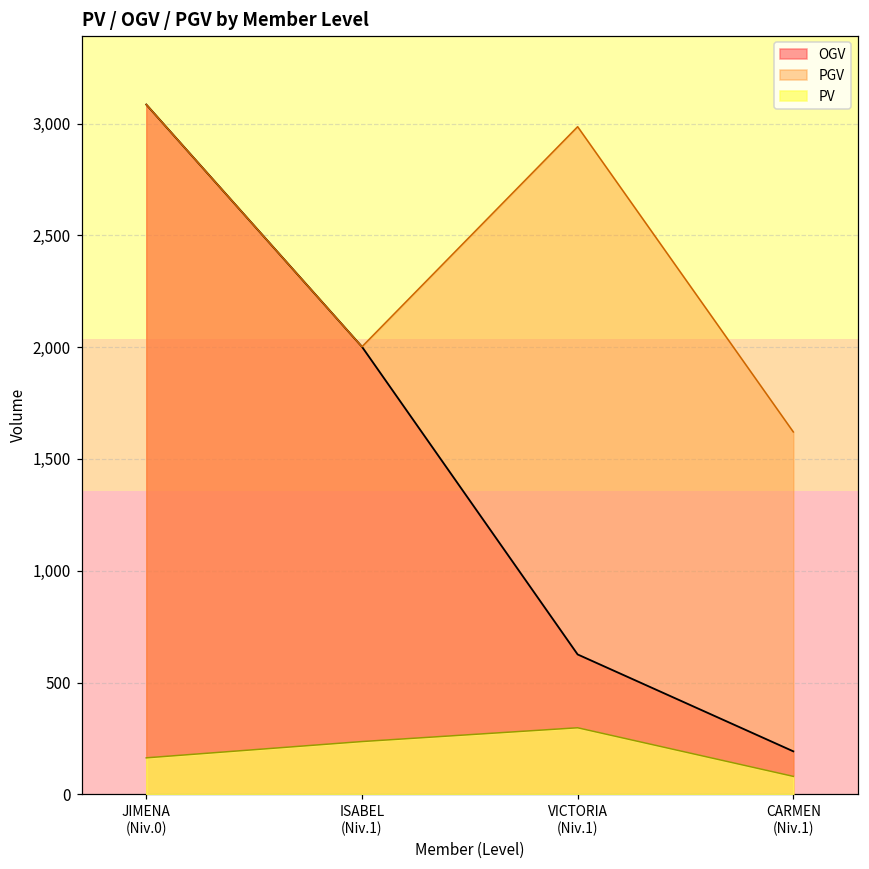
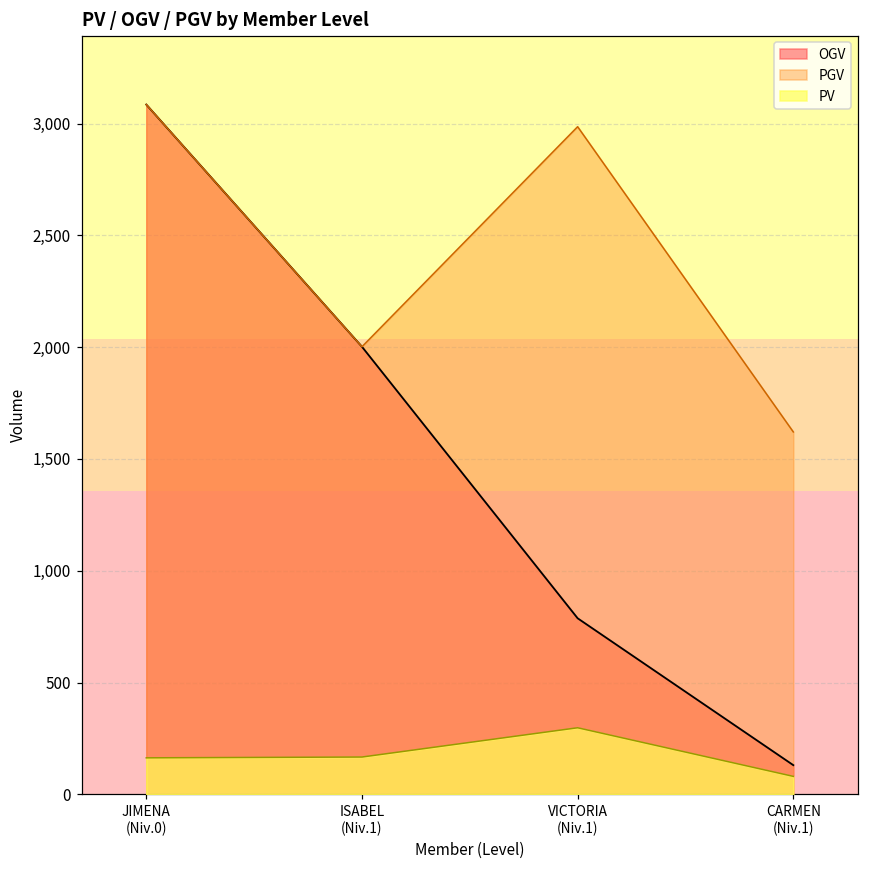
  {
    "OGV": {
-     "VICTORIA (Niv.1)": "630",
-     "CARMEN (Niv.1)": "190"
+     "VICTORIA (Niv.1)": "790",
+     "CARMEN (Niv.1)": "130"
    },
    "PGV": {
      "VICTORIA (Niv.1)": "2,990",
      "CARMEN (Niv.1)": "1,620"
    },
    "PV": {
      "JIMENA (Niv.0)": "160",
-     "ISABEL (Niv.1)": "240",
+     "ISABEL (Niv.1)": "170",
      "VICTORIA (Niv.1)": "300",
      "CARMEN (Niv.1)": "80"
    }
  }
